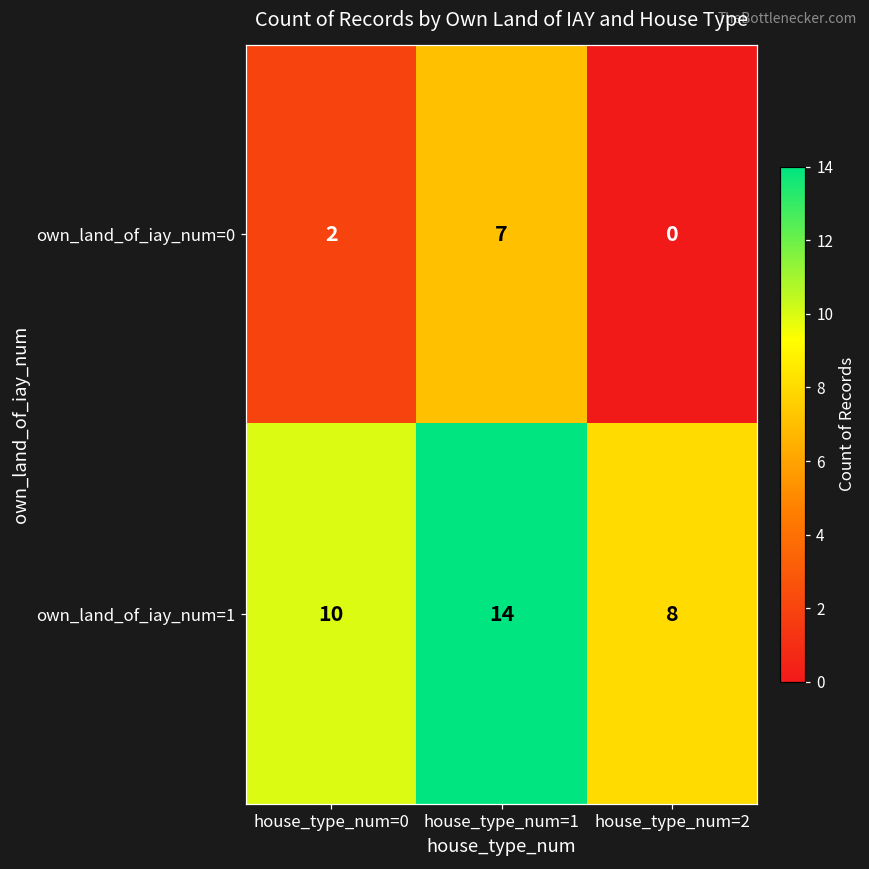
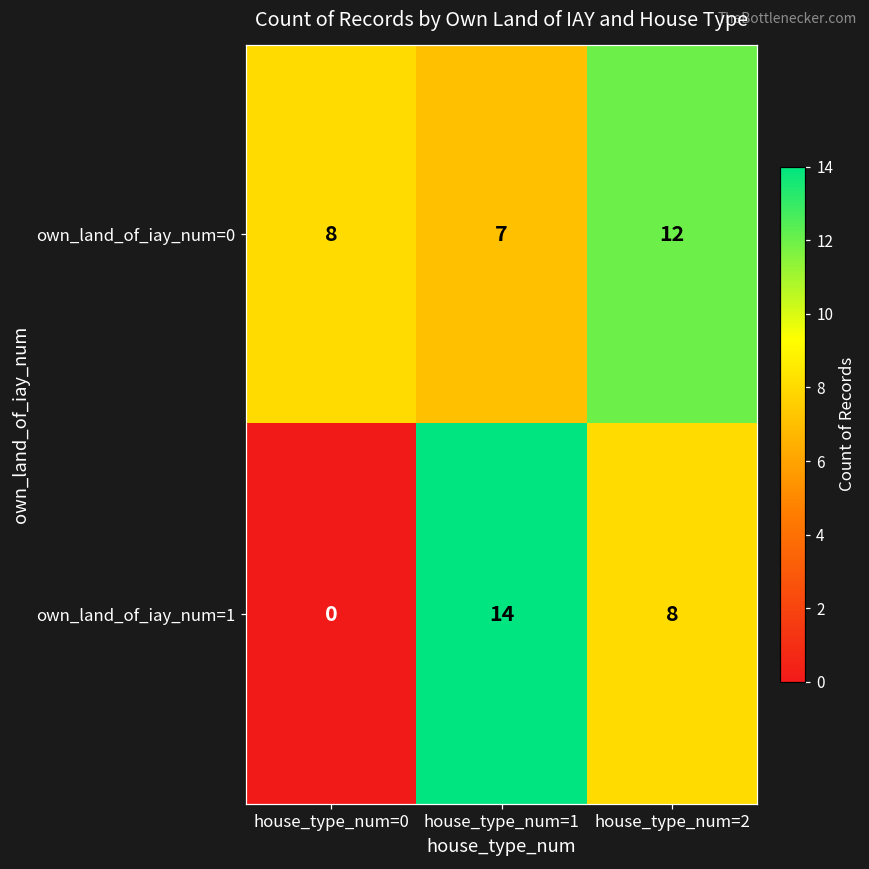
  {
    "own_land_of_iay_num=0": {
-     "house_type_num=0": 2,
+     "house_type_num=0": 8,
      "house_type_num=1": 7,
-     "house_type_num=2": 0
+     "house_type_num=2": 12
    },
    "own_land_of_iay_num=1": {
-     "house_type_num=0": 10,
+     "house_type_num=0": 0,
      "house_type_num=1": 14,
      "house_type_num=2": 8
    }
  }
